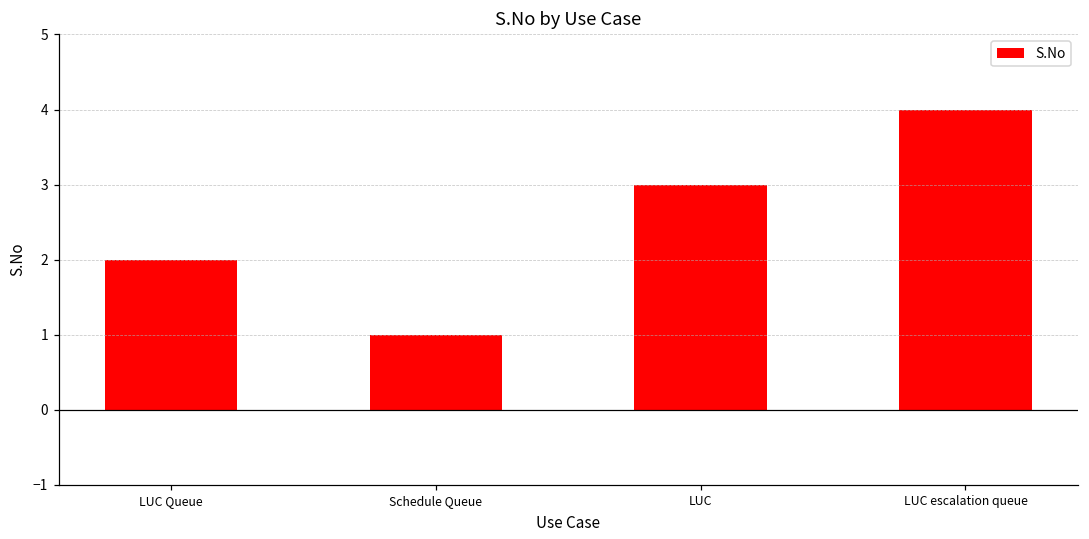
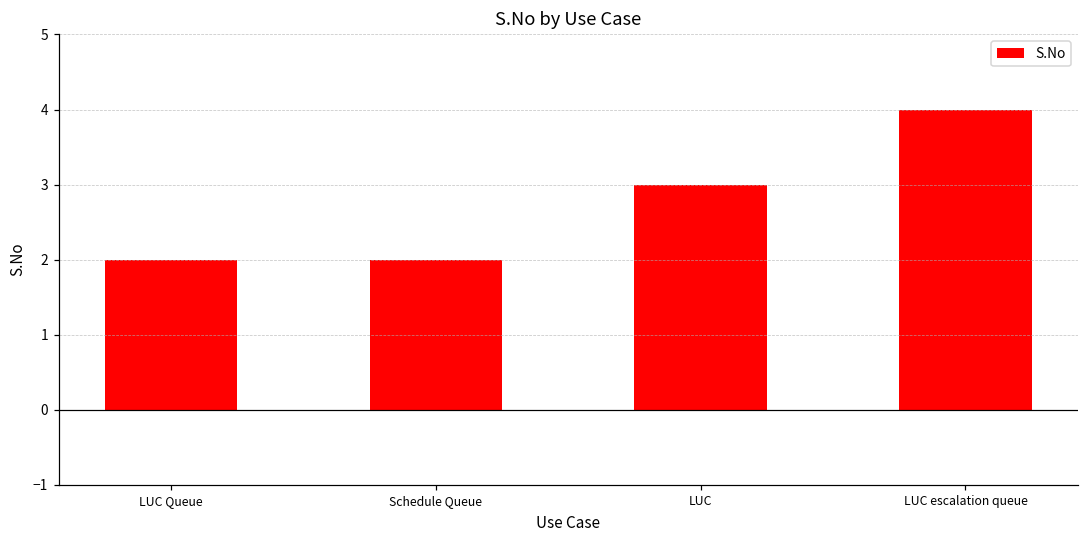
  {
    "LUC Queue": 2,
-   "Schedule Queue": 1,
+   "Schedule Queue": 2,
    "LUC": 3,
    "LUC escalation queue": 4
  }
